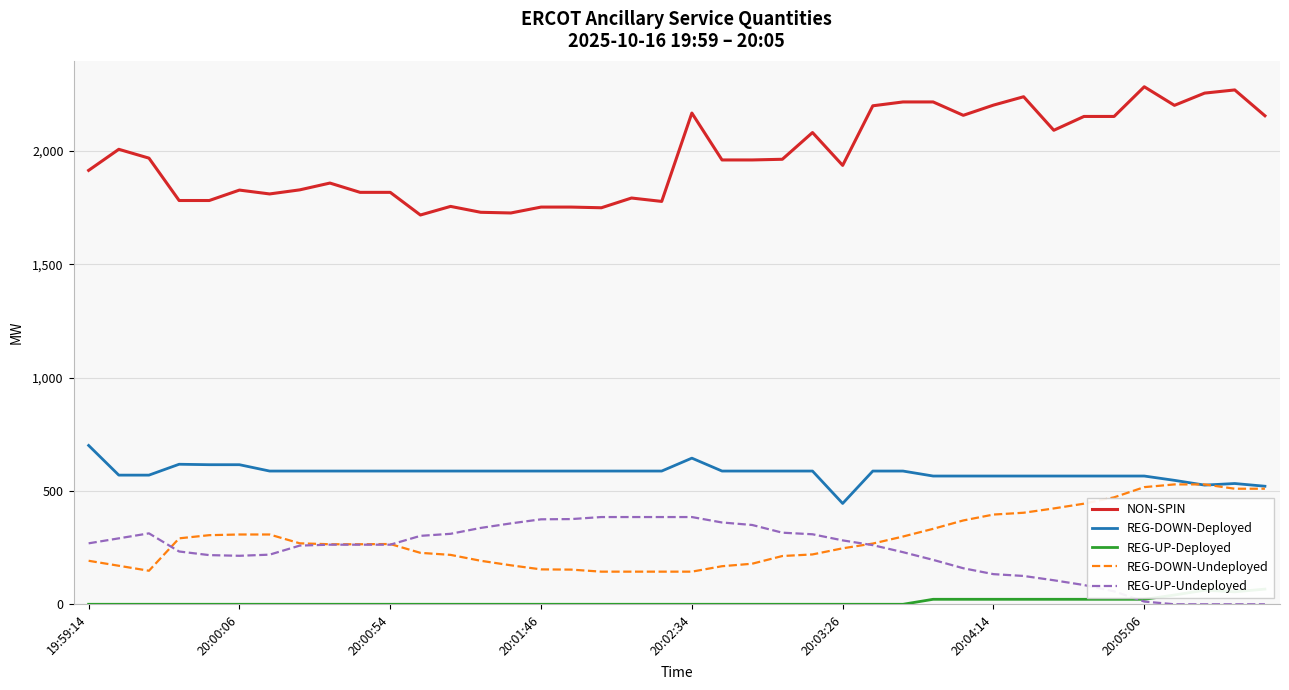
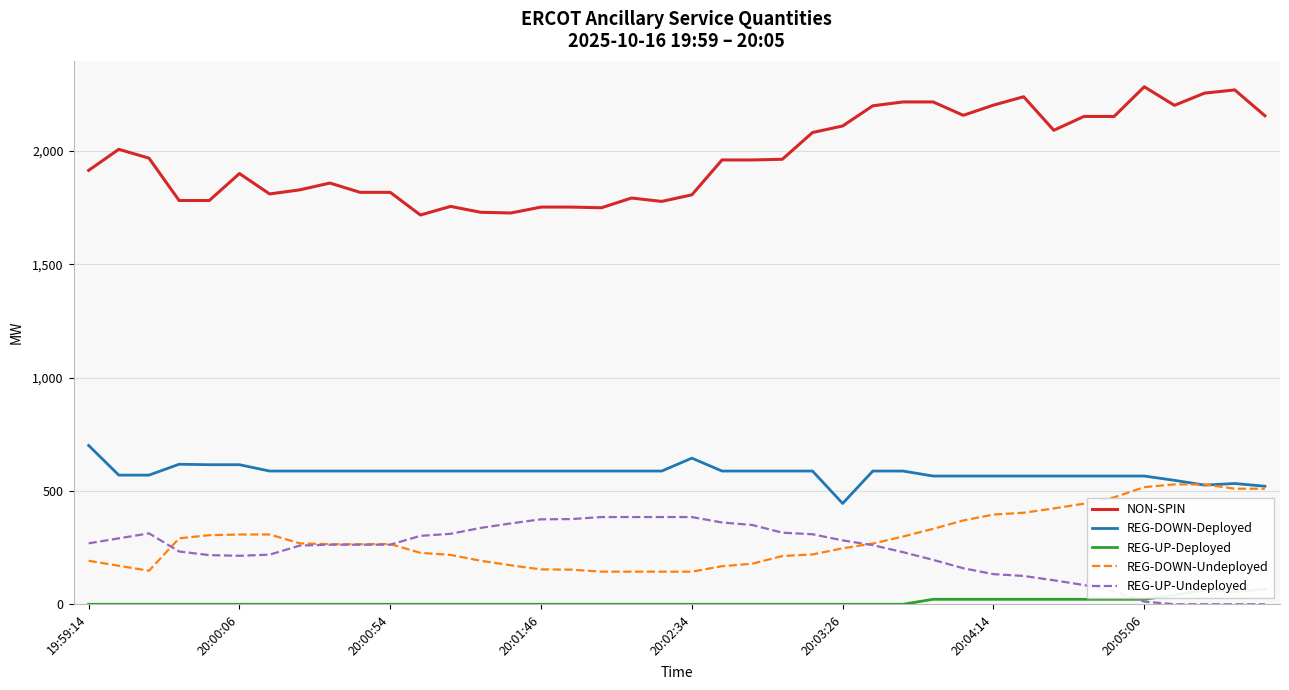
  {
    "NON-SPIN": {
      "19:59:14": "1,920",
-     "20:00:06": "1,830",
+     "20:00:06": "1,900",
      "20:00:54": "1,820",
      "20:01:46": "1,750",
-     "20:02:34": "2,170",
-     "20:03:26": "1,940",
+     "20:02:34": "1,810",
+     "20:03:26": "2,110",
      "20:04:14": "2,200",
      "20:05:06": "2,280"
    },
    "REG-DOWN-Deployed": {
      "19:59:14": "700",
      "20:00:06": "620",
      "20:00:54": "590",
      "20:01:46": "590",
      "20:02:34": "650",
      "20:03:26": "450",
      "20:04:14": "570",
      "20:05:06": "570"
    },
    "REG-UP-Deployed": {
      "19:59:14": "0",
      "20:00:06": "0",
      "20:00:54": "0",
      "20:01:46": "0",
      "20:02:34": "0",
      "20:03:26": "0",
      "20:04:14": "20"
    },
    "REG-DOWN-Undeployed": {
      "19:59:14": "190",
      "20:00:06": "310",
      "20:01:46": "150",
      "20:02:34": "140",
      "20:03:26": "250",
      "20:04:14": "400",
      "20:05:06": "520"
    },
    "REG-UP-Undeployed": {
      "19:59:14": "270",
      "20:00:06": "210",
      "20:01:46": "380",
      "20:02:34": "390",
      "20:03:26": "280",
      "20:04:14": "130"
    }
  }
